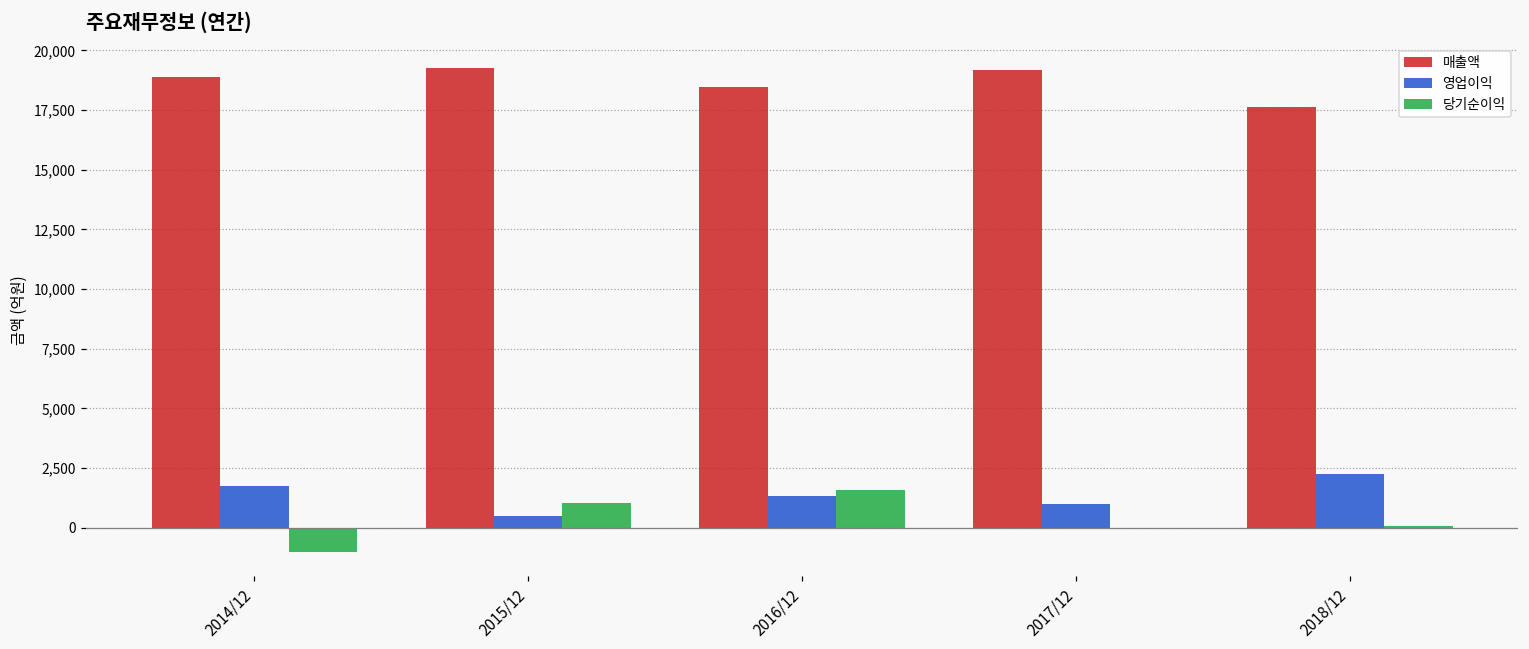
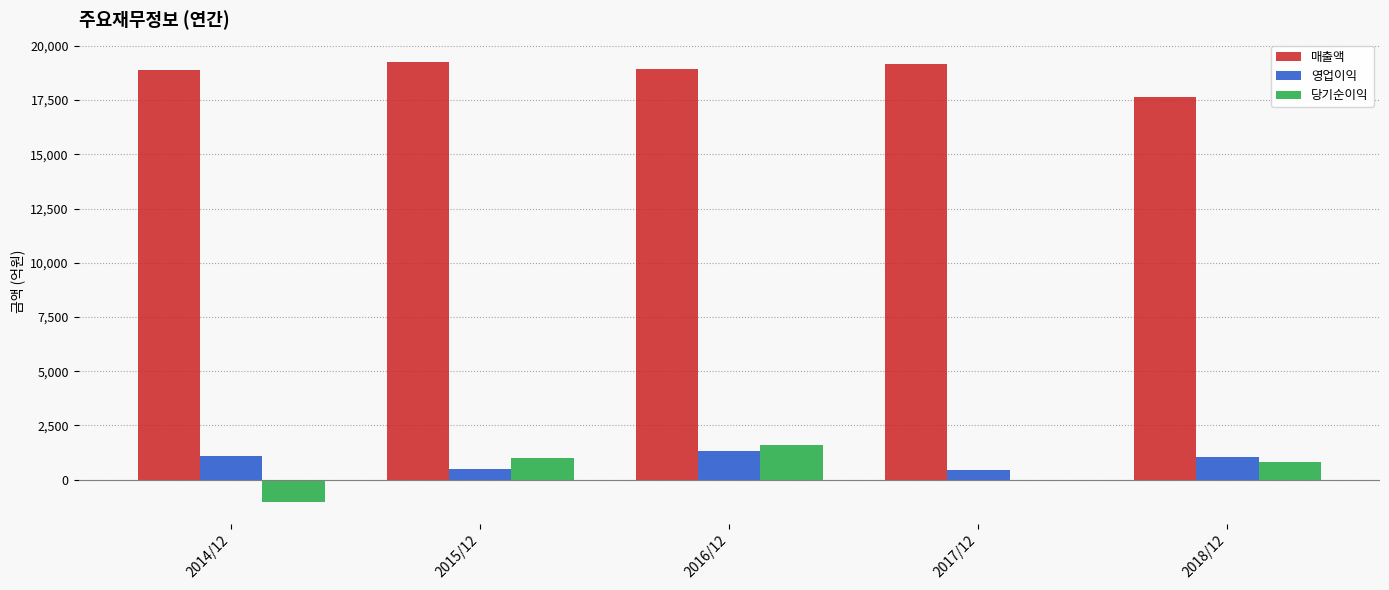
  {
    "매출액": {
      "2014/12": "18,900",
      "2015/12": "19,300",
-     "2016/12": "18,500",
+     "2016/12": "19,000",
      "2017/12": "19,200",
      "2018/12": "17,600"
    },
    "영업이익": {
-     "2014/12": "1,800",
+     "2014/12": "1,100",
      "2015/12": "500",
      "2016/12": "1,300",
-     "2017/12": "1,000",
-     "2018/12": "2,200"
+     "2017/12": "500",
+     "2018/12": "1,000"
    },
    "당기순이익": {
      "2014/12": "-1,000",
      "2015/12": "1,000",
      "2016/12": "1,600",
-     "2018/12": "100"
+     "2018/12": "800"
    }
  }
